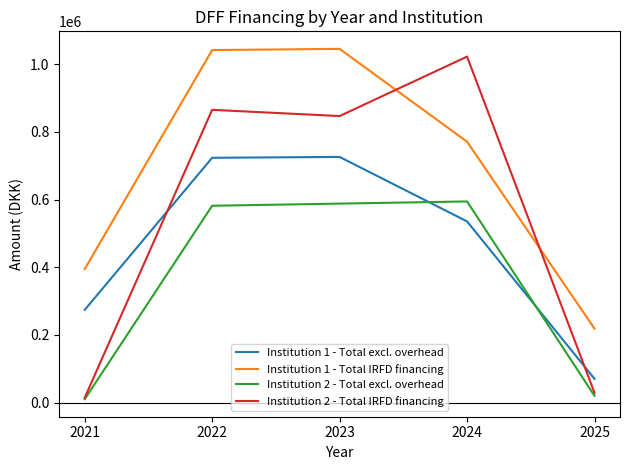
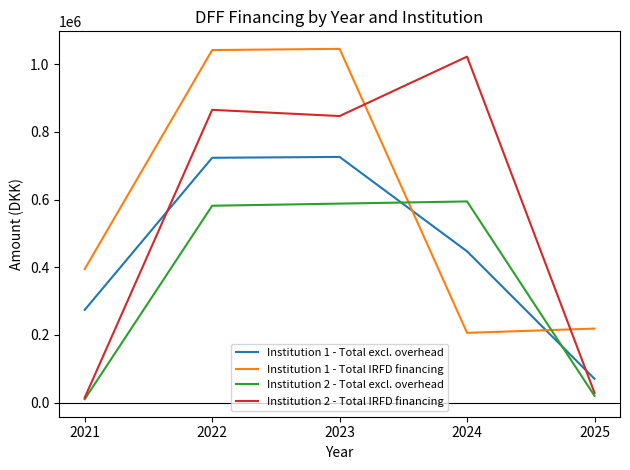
  {
    "Institution 1 - Total excl. overhead": {
      "2021": 270000,
      "2022": 720000,
      "2023": 730000,
-     "2024": 540000,
+     "2024": 450000,
      "2025": 70000
    },
    "Institution 1 - Total IRFD financing": {
      "2021": 390000,
      "2022": 1040000,
      "2023": 1050000,
-     "2024": 770000,
+     "2024": 210000,
      "2025": 220000
    },
    "Institution 2 - Total excl. overhead": {
      "2022": 580000,
      "2023": 590000,
      "2024": 590000,
      "2025": 20000
    },
    "Institution 2 - Total IRFD financing": {
      "2022": 860000,
      "2023": 850000,
      "2024": 1020000,
      "2025": 30000
    }
  }
